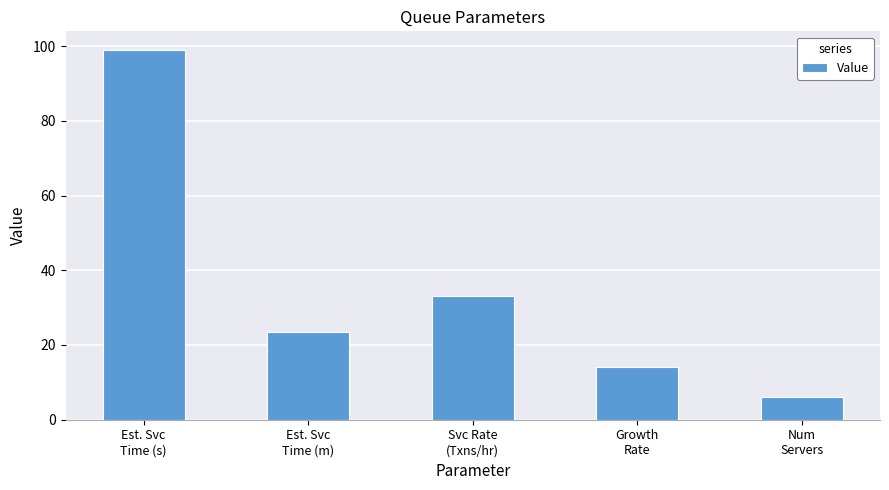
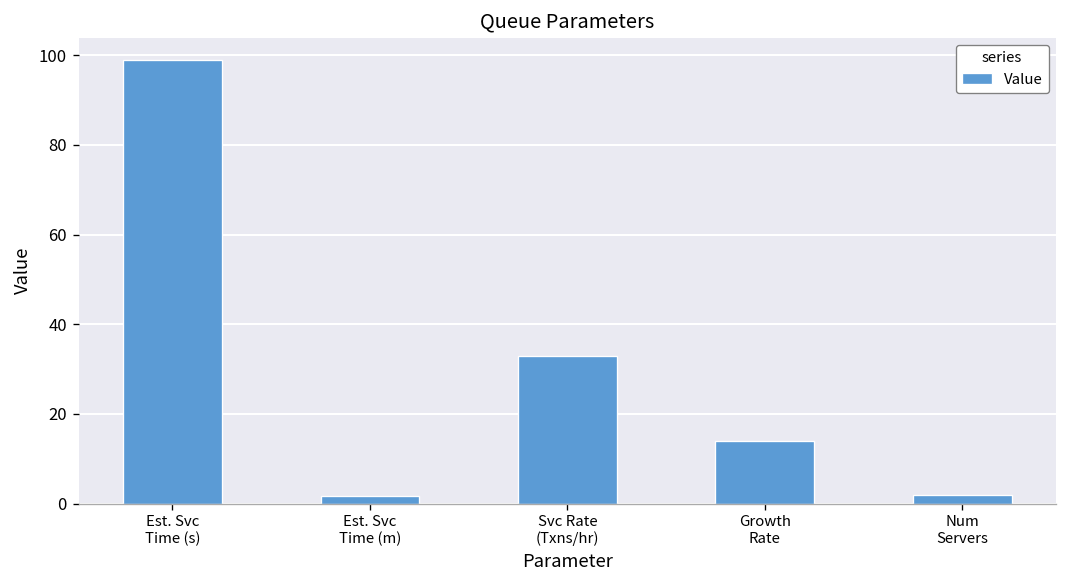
  {
    "Est. Svc Time (s)": 99,
-   "Est. Svc Time (m)": 23,
+   "Est. Svc Time (m)": 2,
    "Svc Rate (Txns/hr)": 33,
    "Growth Rate": 14,
-   "Num Servers": 6
+   "Num Servers": 2
  }
